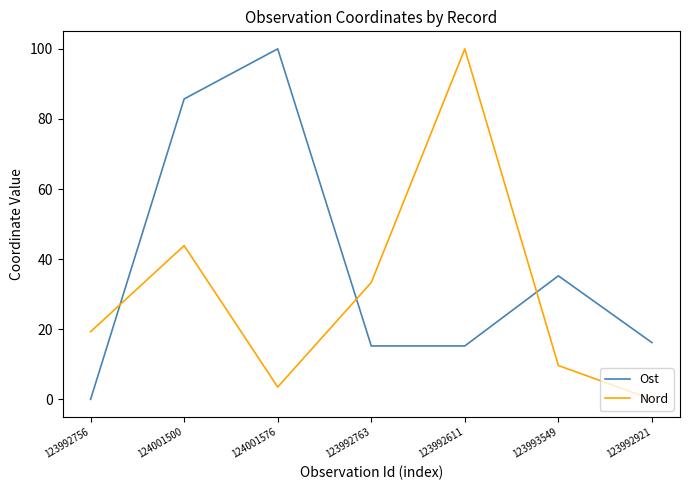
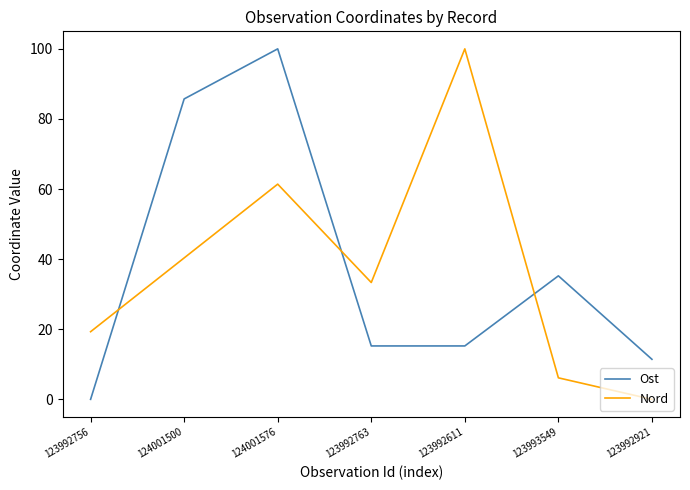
  {
    "Ost": {
      "123992756": 0,
      "124001500": 86,
      "124001576": 100,
      "123992763": 15,
      "123992611": 15,
      "123993549": 35,
-     "123992921": 16
+     "123992921": 11
    },
    "Nord": {
      "123992756": 19,
-     "124001500": 44,
-     "124001576": 4,
+     "124001500": 40,
+     "124001576": 61,
      "123992763": 33,
      "123992611": 100,
-     "123993549": 10
+     "123993549": 6
    }
  }
